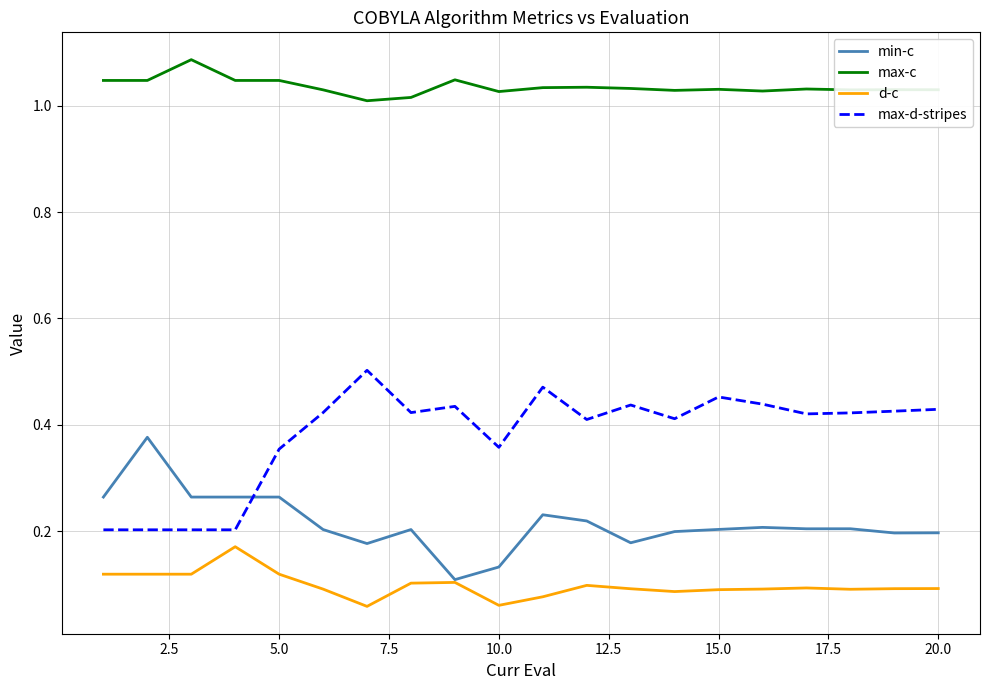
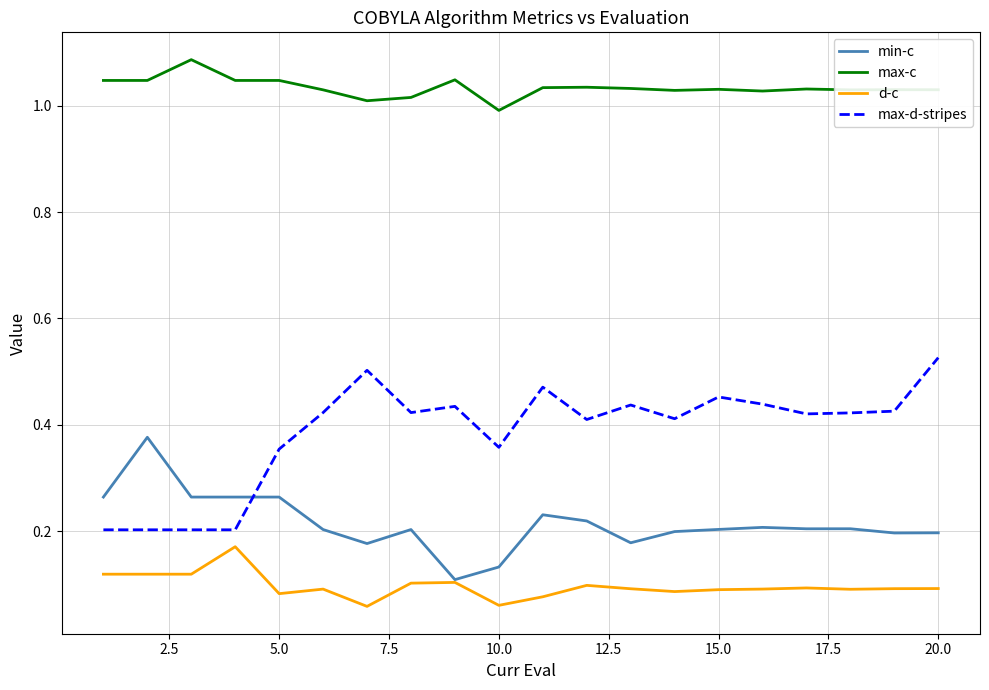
  {
    "min-c": {
      "5.0": 0.26,
      "10.0": 0.13,
      "15.0": 0.20,
      "20.0": 0.20
    },
    "max-c": {
      "5.0": 1.05,
-     "10.0": 1.03,
+     "10.0": 0.99,
      "15.0": 1.03
    },
    "d-c": {
-     "5.0": 0.12,
+     "5.0": 0.08,
      "10.0": 0.06,
      "15.0": 0.09,
      "20.0": 0.09
    },
    "max-d-stripes": {
      "5.0": 0.35,
      "10.0": 0.36,
      "15.0": 0.45,
-     "20.0": 0.43
+     "20.0": 0.53
    }
  }
